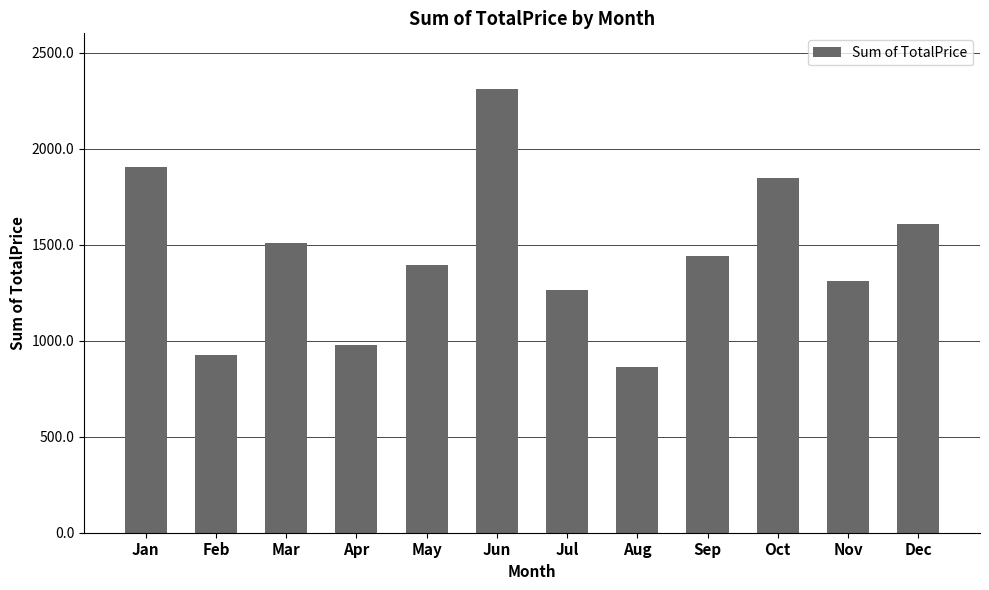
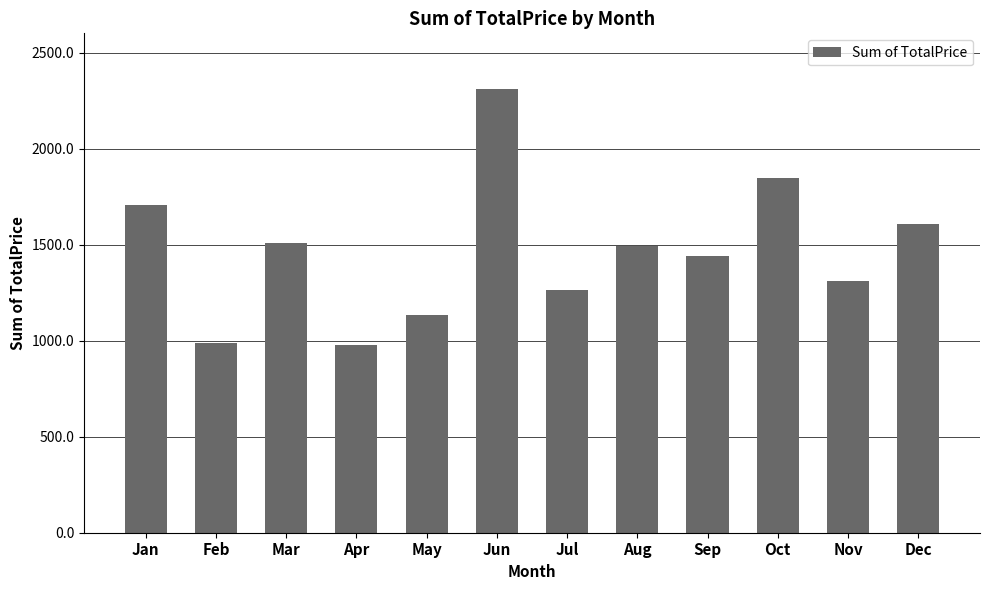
  {
-   "Jan": 1900,
-   "Feb": 930,
+   "Jan": 1710,
+   "Feb": 990,
    "Mar": 1510,
    "Apr": 980,
-   "May": 1390,
+   "May": 1130,
    "Jun": 2310,
    "Jul": 1260,
-   "Aug": 860,
+   "Aug": 1490,
    "Sep": 1440,
    "Oct": 1850,
    "Nov": 1310,
    "Dec": 1610
  }
